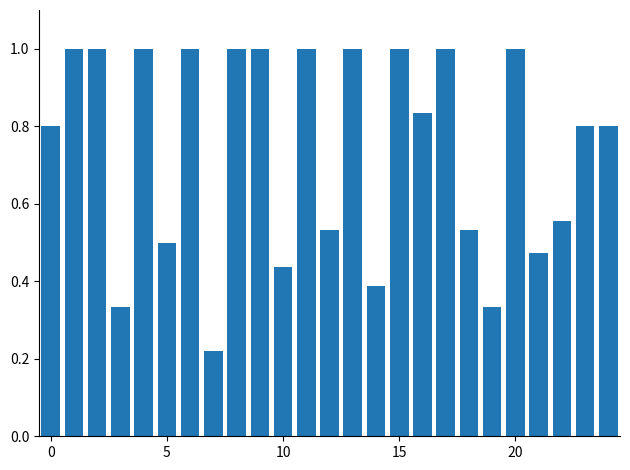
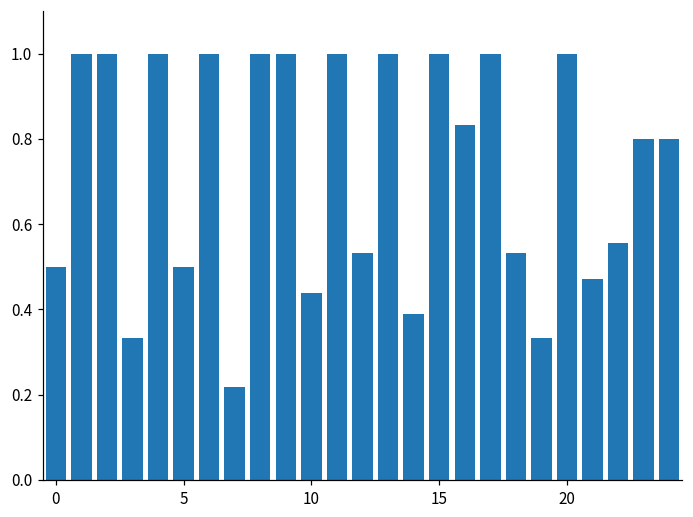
  {
-   "0": 0.8,
+   "0": 0.5,
    "5": 0.5,
    "10": 0.44,
    "15": 1.0,
    "20": 1.0
  }
